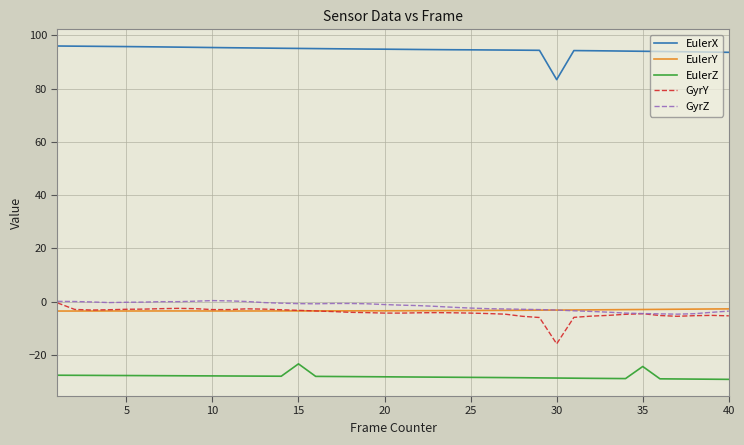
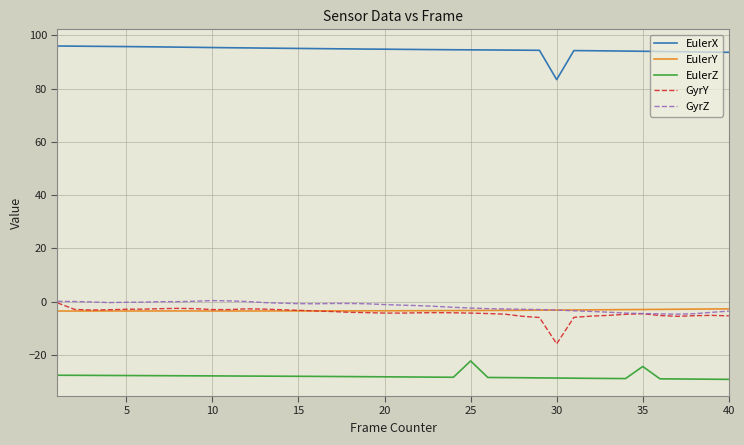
  {
    "EulerX": {
      "5": 96,
      "10": 95,
      "15": 95,
      "20": 95,
      "25": 95,
      "30": 83,
      "35": 94,
      "40": 94
    },
    "EulerY": {
      "35": -3
    },
    "EulerZ": {
      "5": -28,
      "10": -28,
-     "15": -23,
+     "15": -28,
      "20": -28,
-     "25": -29,
+     "25": -22,
      "30": -29,
      "35": -24,
      "40": -29
    },
    "GyrY": {
      "25": -4,
      "30": -16,
      "40": -5
    },
    "GyrZ": {
      "5": 0,
      "10": 0,
      "15": -1,
      "20": -1
    }
  }
